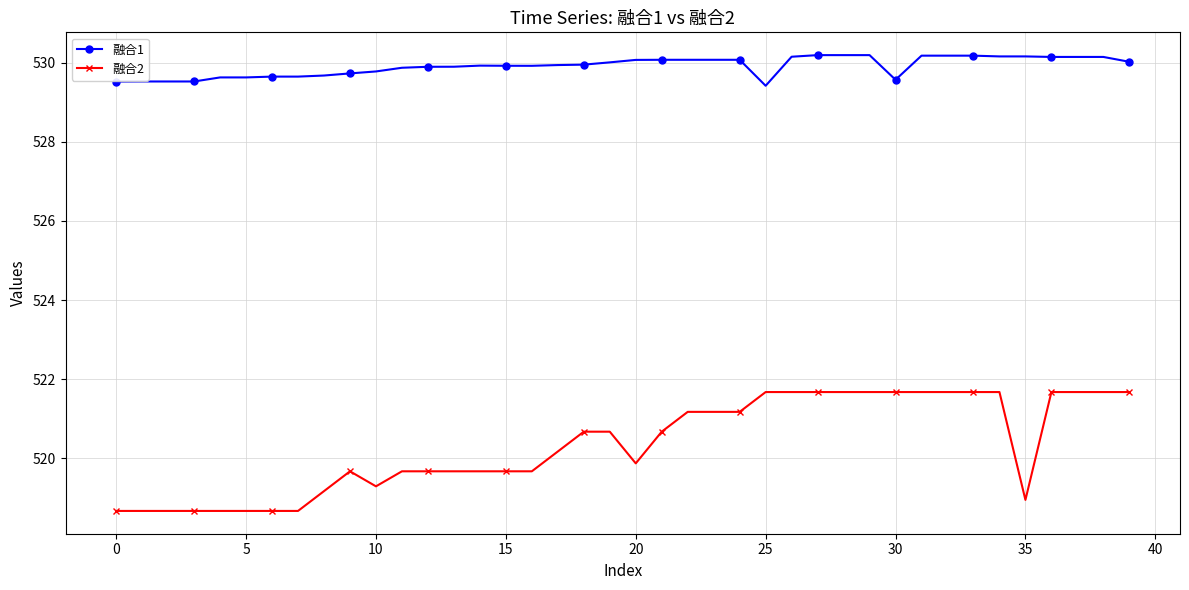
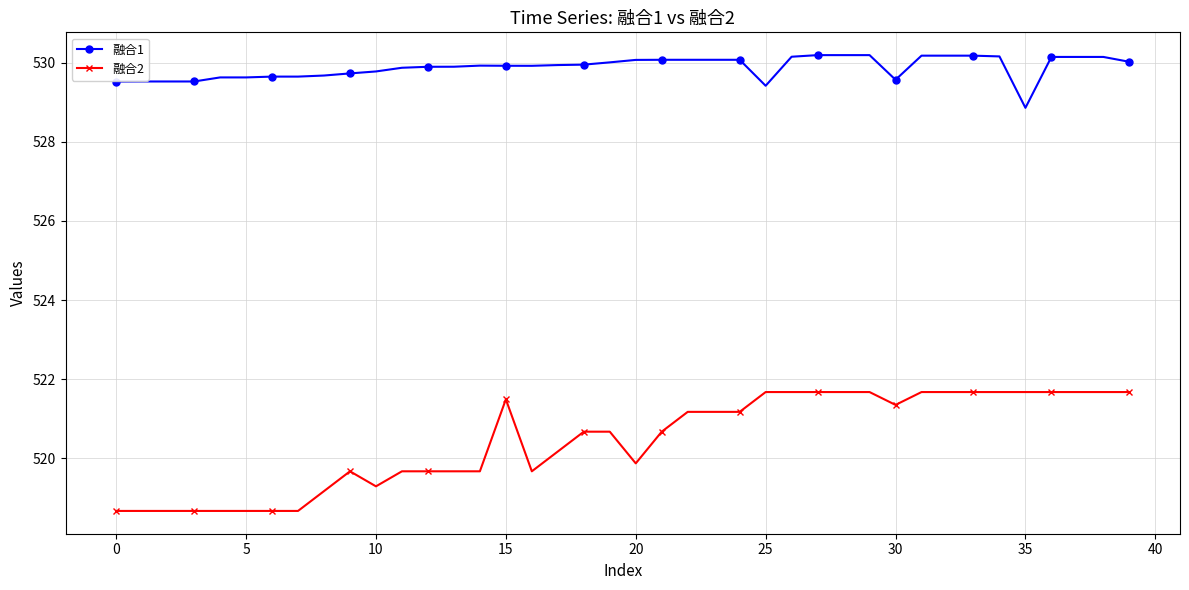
  {
    "融合1": {
      "0": 529.5,
      "5": 529.6,
      "10": 529.8,
      "15": 529.9,
      "20": 530.1,
      "25": 529.4,
      "30": 529.6,
-     "35": 530.2
+     "35": 528.9
    },
    "融合2": {
      "0": 518.7,
      "5": 518.7,
      "10": 519.3,
-     "15": 519.7,
+     "15": 521.5,
      "20": 519.9,
      "25": 521.7,
-     "30": 521.7,
-     "35": 518.9
+     "30": 521.3,
+     "35": 521.7
    }
  }
